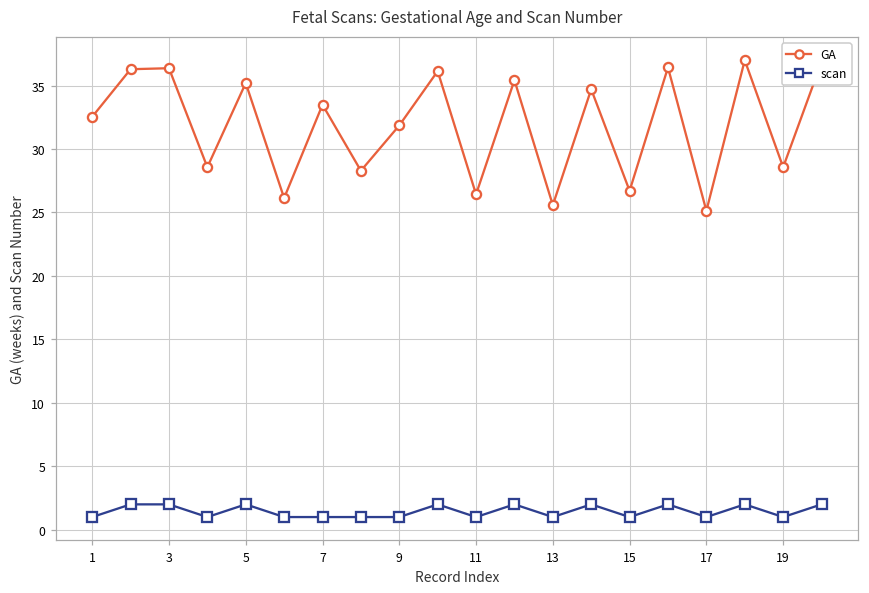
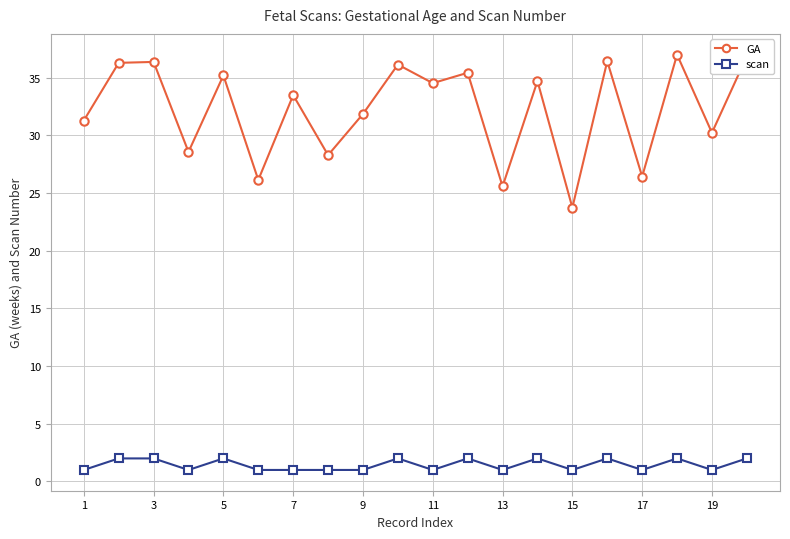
  {
    "GA": {
-     "1": 32.5,
+     "1": 31.3,
      "3": 36.4,
      "5": 35.2,
      "7": 33.5,
      "9": 31.9,
-     "11": 26.4,
+     "11": 34.5,
      "13": 25.6,
-     "15": 26.7,
-     "17": 25.1,
-     "19": 28.6
+     "15": 23.7,
+     "17": 26.4,
+     "19": 30.2
    },
    "scan": {
      "1": 1.0,
      "3": 2.0,
      "5": 2.0,
      "7": 1.0,
      "9": 1.0,
      "11": 1.0,
      "13": 1.0,
      "15": 1.0,
      "17": 1.0,
      "19": 1.0
    }
  }
